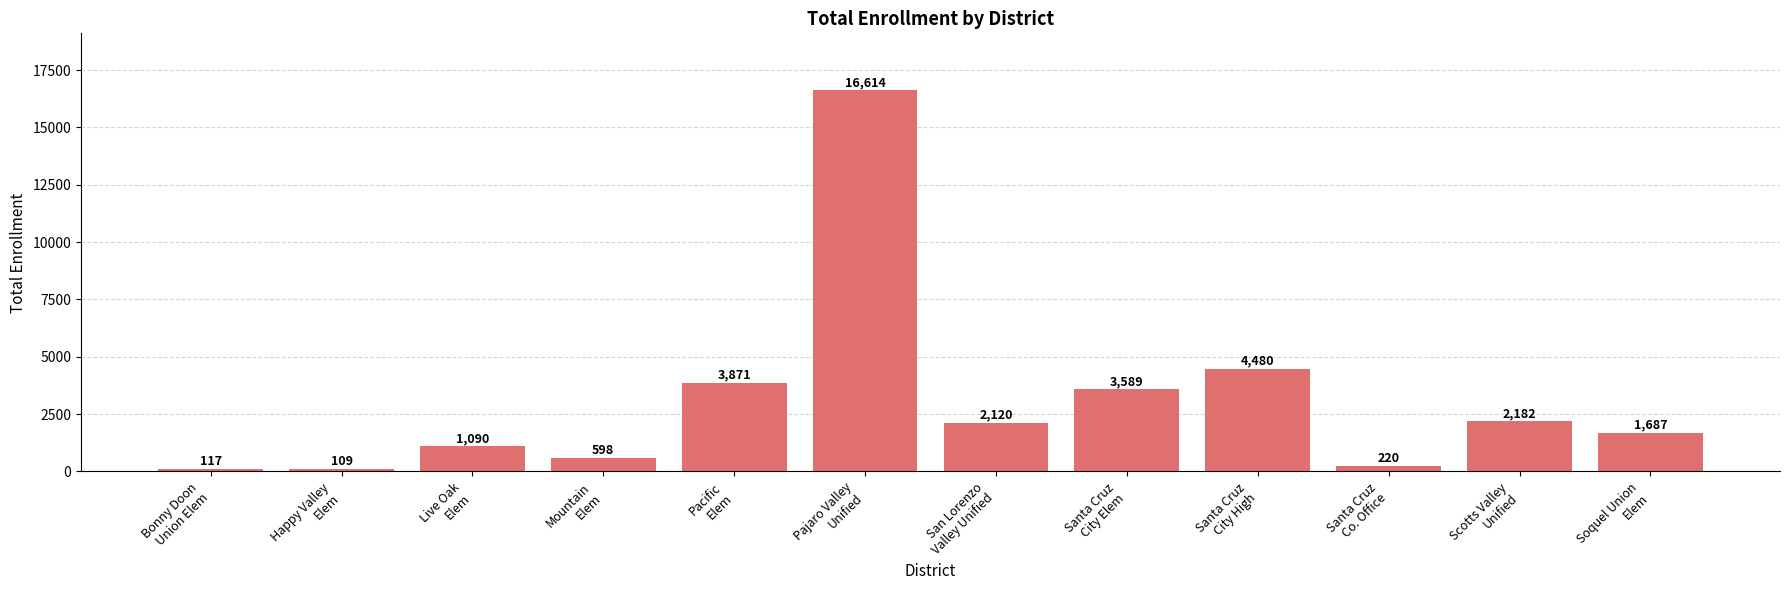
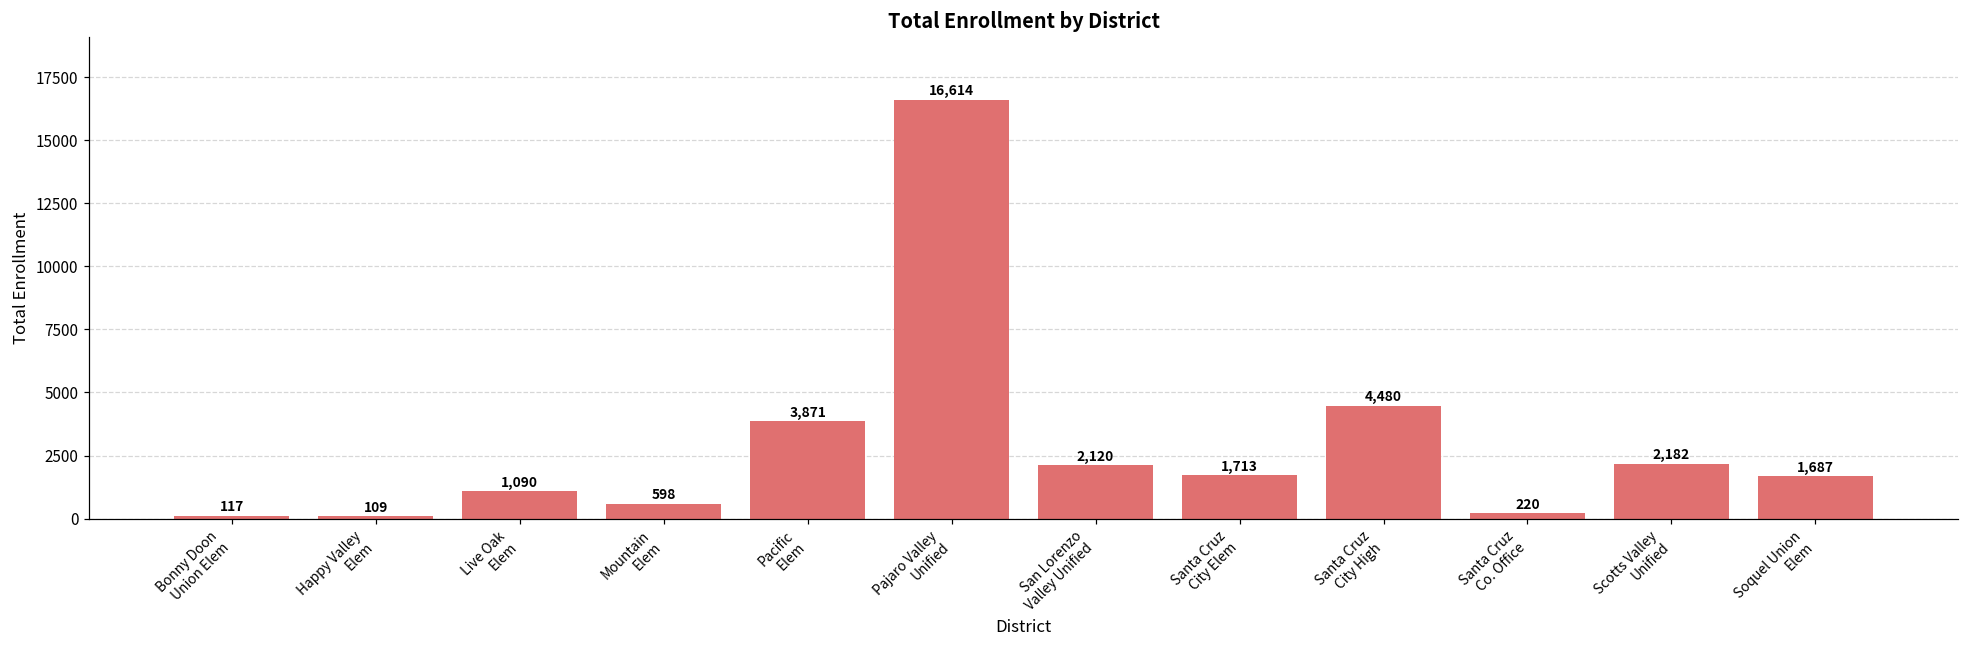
  {
    "Bonny Doon Union Elem": "117",
    "Happy Valley Elem": "109",
    "Live Oak Elem": "1,090",
    "Mountain Elem": "598",
    "Pacific Elem": "3,871",
    "Pajaro Valley Unified": "16,614",
    "San Lorenzo Valley Unified": "2,120",
-   "Santa Cruz City Elem": "3,589",
+   "Santa Cruz City Elem": "1,713",
    "Santa Cruz City High": "4,480",
    "Santa Cruz Co. Office": "220",
    "Scotts Valley Unified": "2,182",
    "Soquel Union Elem": "1,687"
  }
